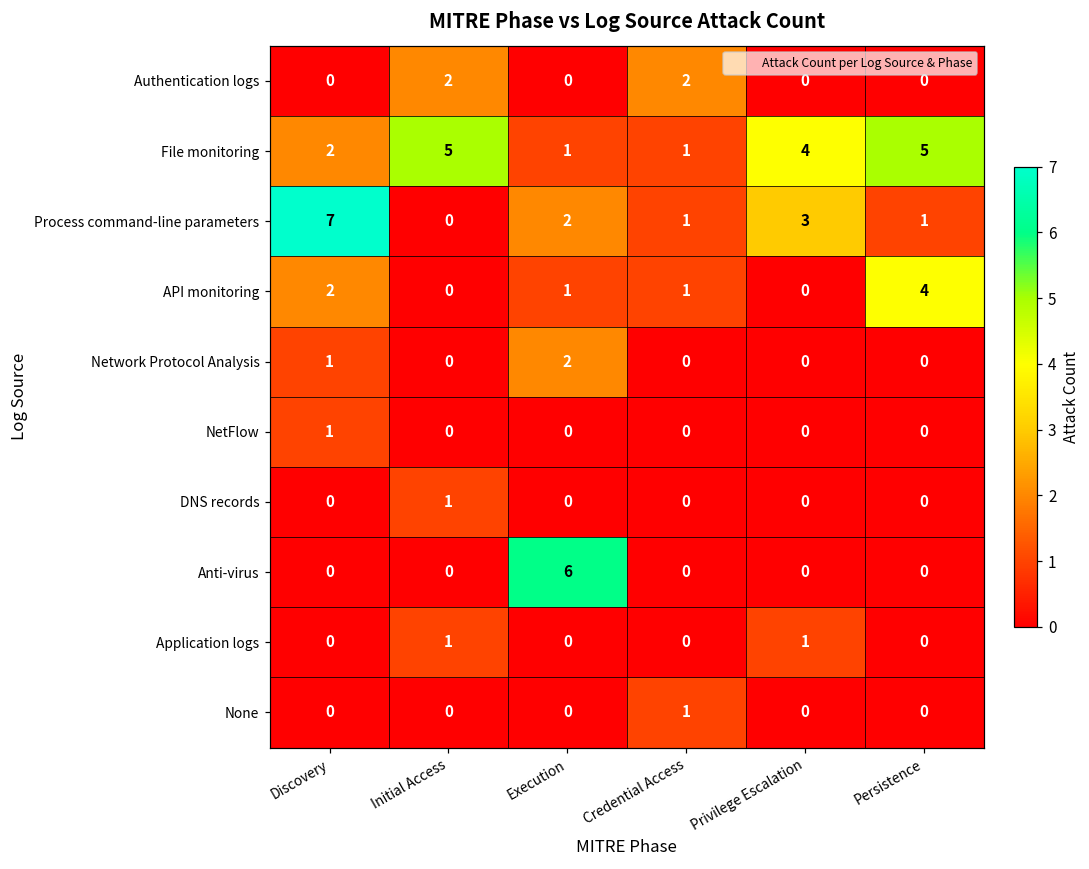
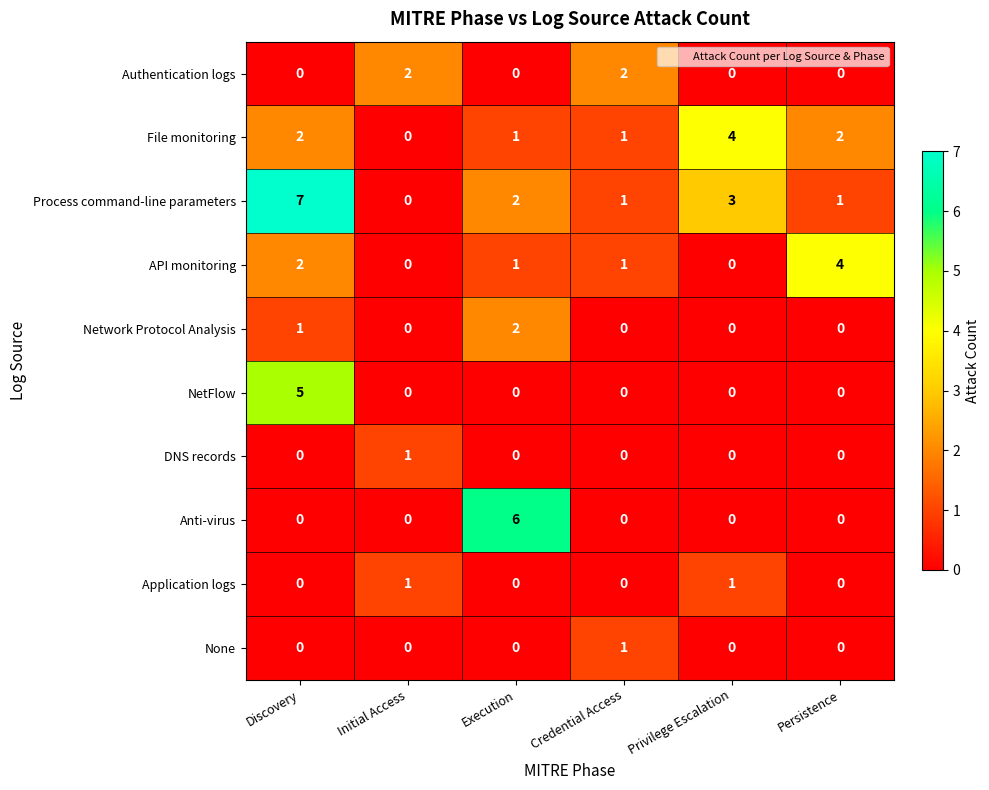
  {
    "Authentication logs": {
      "Discovery": 0,
      "Initial Access": 2,
      "Execution": 0,
      "Credential Access": 2,
      "Privilege Escalation": 0,
      "Persistence": 0
    },
    "File monitoring": {
      "Discovery": 2,
-     "Initial Access": 5,
+     "Initial Access": 0,
      "Execution": 1,
      "Credential Access": 1,
      "Privilege Escalation": 4,
-     "Persistence": 5
+     "Persistence": 2
    },
    "Process command-line parameters": {
      "Discovery": 7,
      "Initial Access": 0,
      "Execution": 2,
      "Credential Access": 1,
      "Privilege Escalation": 3,
      "Persistence": 1
    },
    "API monitoring": {
      "Discovery": 2,
      "Initial Access": 0,
      "Execution": 1,
      "Credential Access": 1,
      "Privilege Escalation": 0,
      "Persistence": 4
    },
    "Network Protocol Analysis": {
      "Discovery": 1,
      "Initial Access": 0,
      "Execution": 2,
      "Credential Access": 0,
      "Privilege Escalation": 0,
      "Persistence": 0
    },
    "NetFlow": {
-     "Discovery": 1,
+     "Discovery": 5,
      "Initial Access": 0,
      "Execution": 0,
      "Credential Access": 0,
      "Privilege Escalation": 0,
      "Persistence": 0
    },
    "DNS records": {
      "Discovery": 0,
      "Initial Access": 1,
      "Execution": 0,
      "Credential Access": 0,
      "Privilege Escalation": 0,
      "Persistence": 0
    },
    "Anti-virus": {
      "Discovery": 0,
      "Initial Access": 0,
      "Execution": 6,
      "Credential Access": 0,
      "Privilege Escalation": 0,
      "Persistence": 0
    },
    "Application logs": {
      "Discovery": 0,
      "Initial Access": 1,
      "Execution": 0,
      "Credential Access": 0,
      "Privilege Escalation": 1,
      "Persistence": 0
    },
    "None": {
      "Discovery": 0,
      "Initial Access": 0,
      "Execution": 0,
      "Credential Access": 1,
      "Privilege Escalation": 0,
      "Persistence": 0
    }
  }
